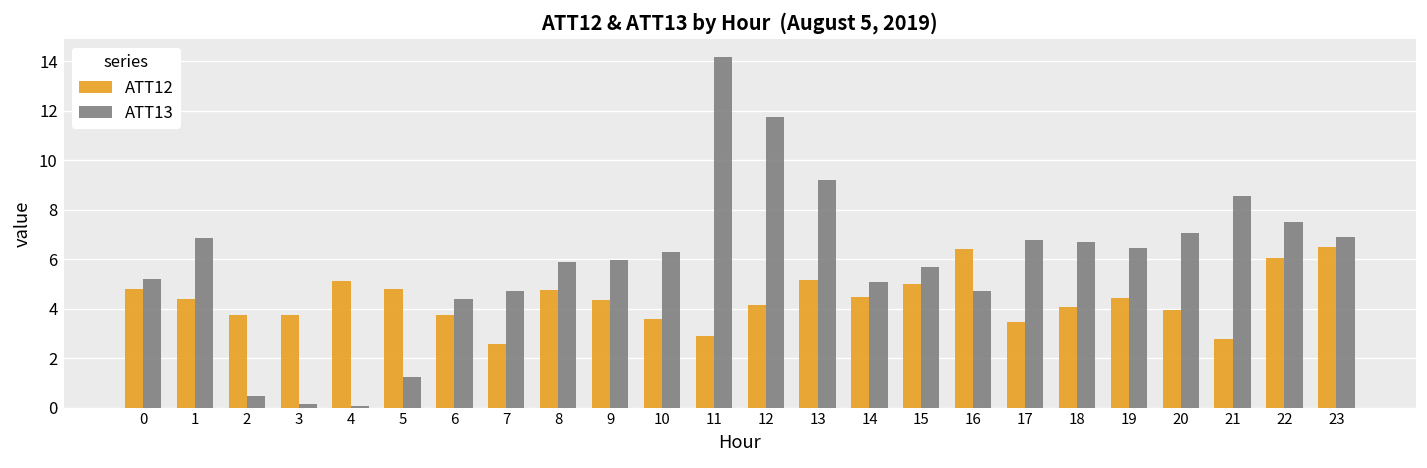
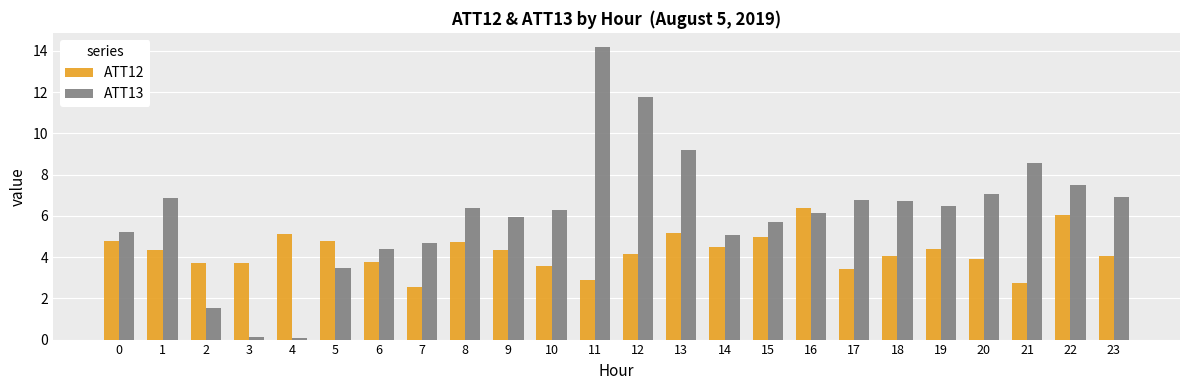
  {
    "ATT12": {
      "0": 4.8,
      "1": 4.4,
      "2": 3.7,
      "3": 3.7,
      "4": 5.1,
      "5": 4.8,
      "6": 3.7,
      "7": 2.6,
      "8": 4.7,
      "9": 4.3,
      "10": 3.6,
      "11": 2.9,
      "12": 4.1,
      "13": 5.2,
      "14": 4.5,
      "15": 5.0,
      "16": 6.4,
      "17": 3.4,
      "18": 4.1,
      "19": 4.4,
      "20": 3.9,
      "21": 2.8,
      "22": 6.0,
-     "23": 6.5
+     "23": 4.0
    },
    "ATT13": {
      "0": 5.2,
      "1": 6.8,
-     "2": 0.5,
+     "2": 1.5,
      "3": 0.1,
-     "5": 1.2,
+     "5": 3.5,
      "6": 4.4,
      "7": 4.7,
-     "8": 5.9,
+     "8": 6.4,
      "9": 5.9,
      "10": 6.3,
      "11": 14.2,
      "12": 11.7,
      "13": 9.2,
      "14": 5.1,
      "15": 5.7,
-     "16": 4.7,
+     "16": 6.1,
      "17": 6.8,
      "18": 6.7,
      "19": 6.5,
      "20": 7.1,
      "21": 8.6,
      "22": 7.5,
      "23": 6.9
    }
  }
